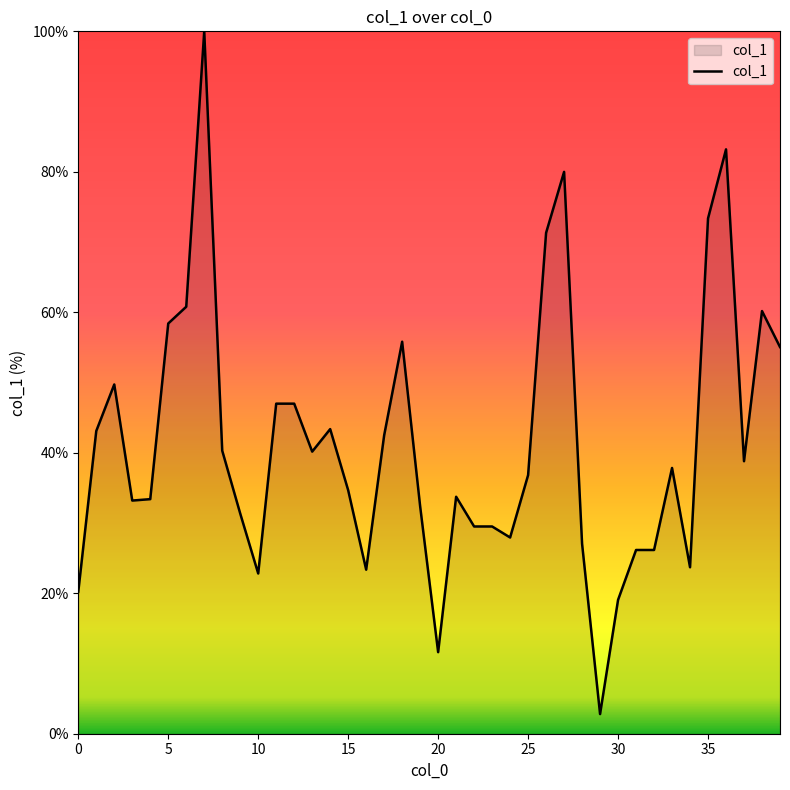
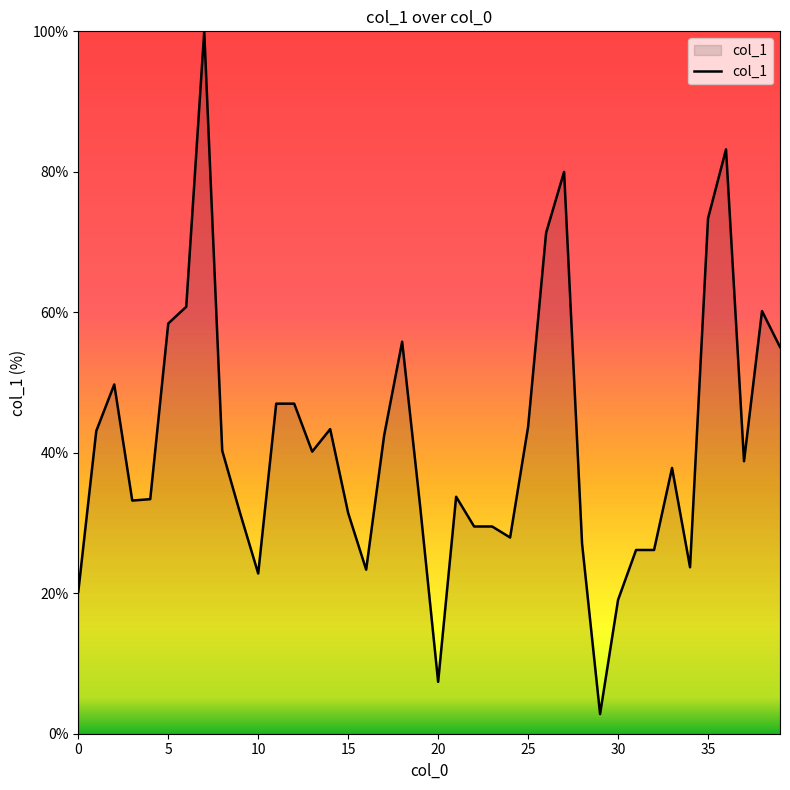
  {
    "0": "20%",
    "5": "58%",
    "10": "23%",
-   "15": "35%",
-   "20": "12%",
-   "25": "37%",
+   "15": "31%",
+   "20": "7%",
+   "25": "44%",
    "30": "19%",
    "35": "73%"
  }
